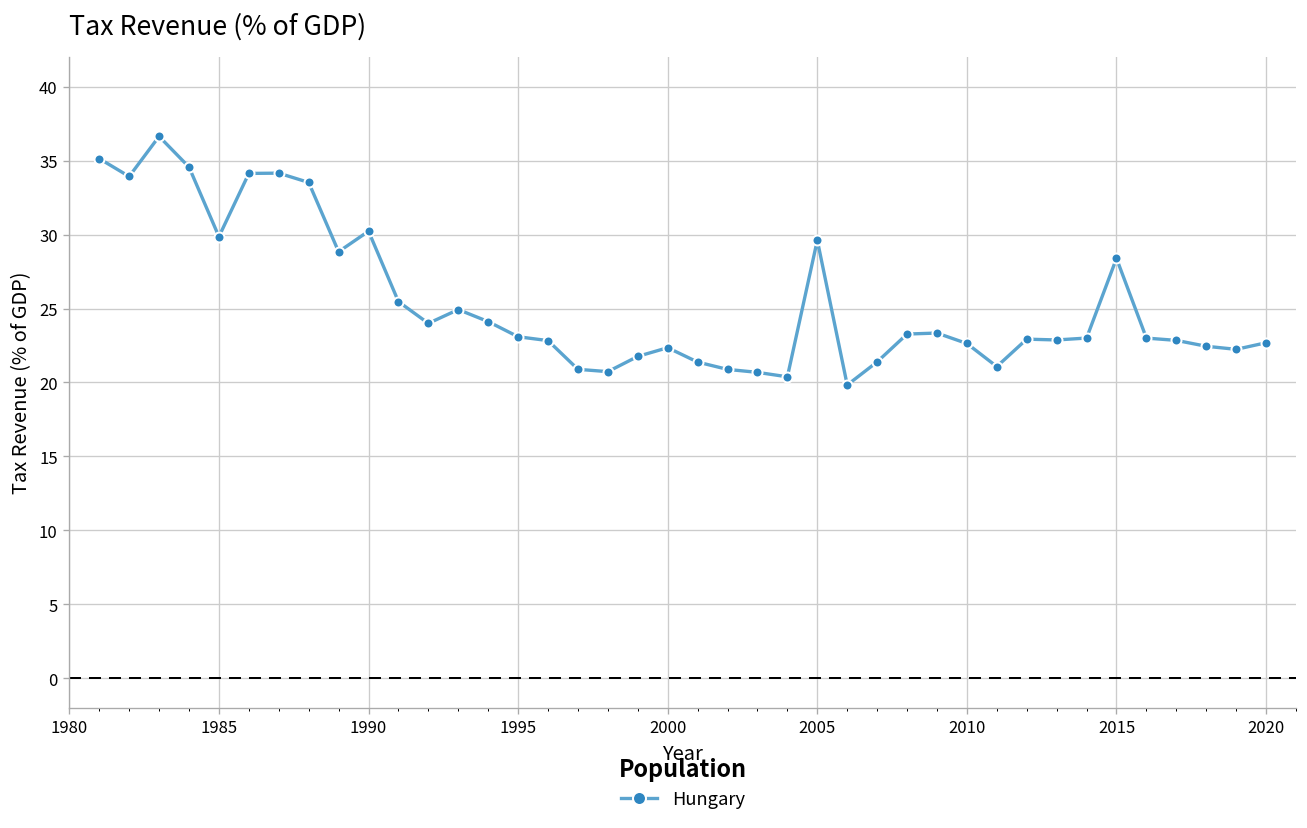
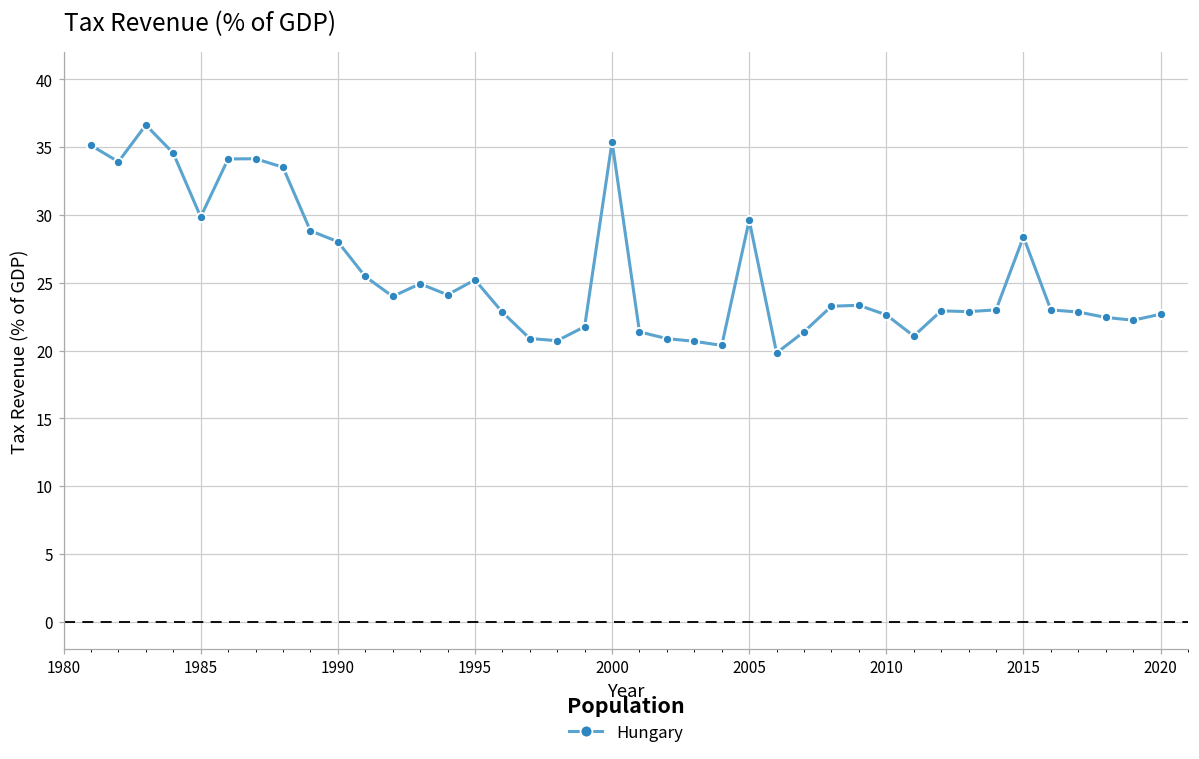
  {
    "1985": 29.9,
-   "1990": 30.2,
-   "1995": 23.1,
-   "2000": 22.4,
+   "1990": 28.0,
+   "1995": 25.2,
+   "2000": 35.4,
    "2005": 29.6,
    "2010": 22.6,
    "2015": 28.4,
    "2020": 22.7
  }
